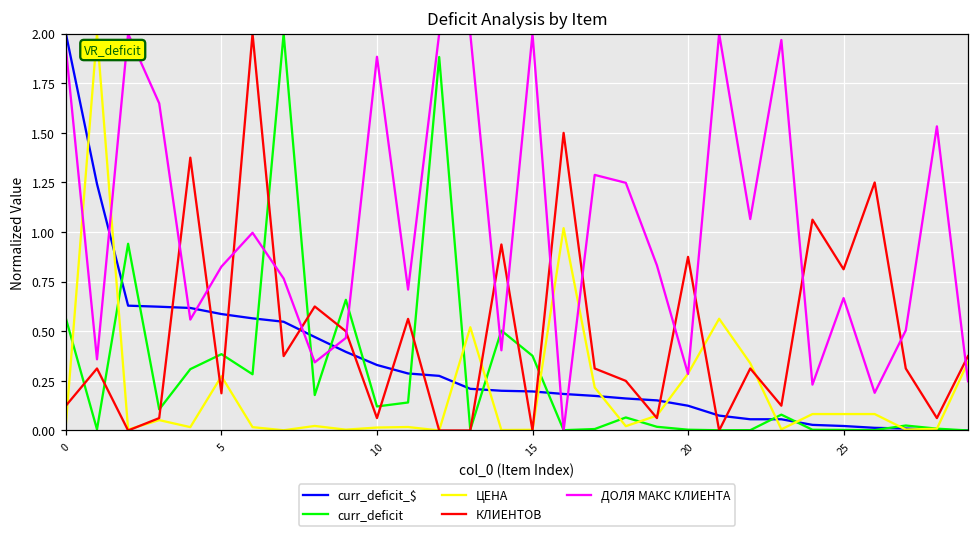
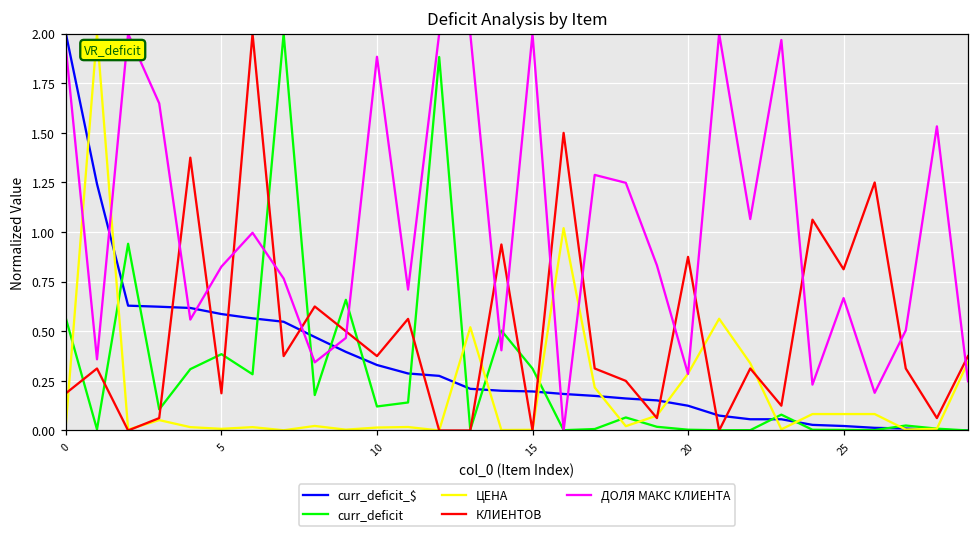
  {
    "curr_deficit_$": {
      "0": 2.00,
      "5": 0.59,
      "10": 0.33,
      "15": 0.20,
      "20": 0.12,
      "25": 0.02
    },
    "curr_deficit": {
      "0": 0.56,
      "5": 0.38,
      "10": 0.12,
-     "15": 0.38,
+     "15": 0.31,
      "20": 0.00,
      "25": 0.00
    },
    "ЦЕНА": {
      "0": 0.03,
-     "5": 0.27,
+     "5": 0.01,
      "10": 0.01,
      "25": 0.08
    },
    "КЛИЕНТОВ": {
-     "0": 0.13,
+     "0": 0.19,
      "5": 0.19,
-     "10": 0.06,
+     "10": 0.38,
      "20": 0.88,
      "25": 0.81
    },
    "ДОЛЯ МАКС КЛИЕНТА": {
      "0": 1.93,
      "5": 0.83,
      "10": 1.88,
      "15": 2.00,
      "25": 0.67
    }
  }
